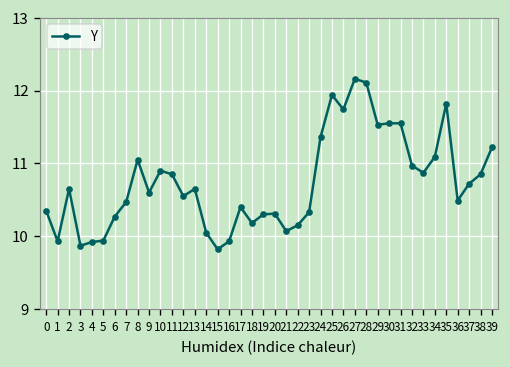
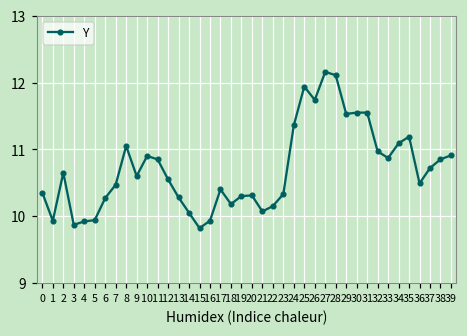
  {
    "0": 10.4,
    "1": 9.9,
    "2": 10.7,
    "3": 9.9,
    "4": 9.9,
    "5": 9.9,
    "6": 10.3,
    "7": 10.5,
    "8": 11.1,
    "9": 10.6,
    "10": 10.9,
    "11": 10.9,
    "12": 10.6,
-   "13": 10.7,
+   "13": 10.3,
    "14": 10.1,
    "15": 9.8,
    "16": 9.9,
    "17": 10.4,
    "18": 10.2,
    "19": 10.3,
    "20": 10.3,
    "21": 10.1,
    "22": 10.2,
    "23": 10.3,
    "24": 11.4,
    "25": 11.9,
    "26": 11.7,
    "27": 12.2,
    "28": 12.1,
    "29": 11.5,
    "30": 11.6,
    "31": 11.6,
    "32": 11.0,
    "33": 10.9,
    "34": 11.1,
-   "35": 11.8,
+   "35": 11.2,
    "36": 10.5,
    "37": 10.7,
    "38": 10.9,
-   "39": 11.2
+   "39": 10.9
  }
